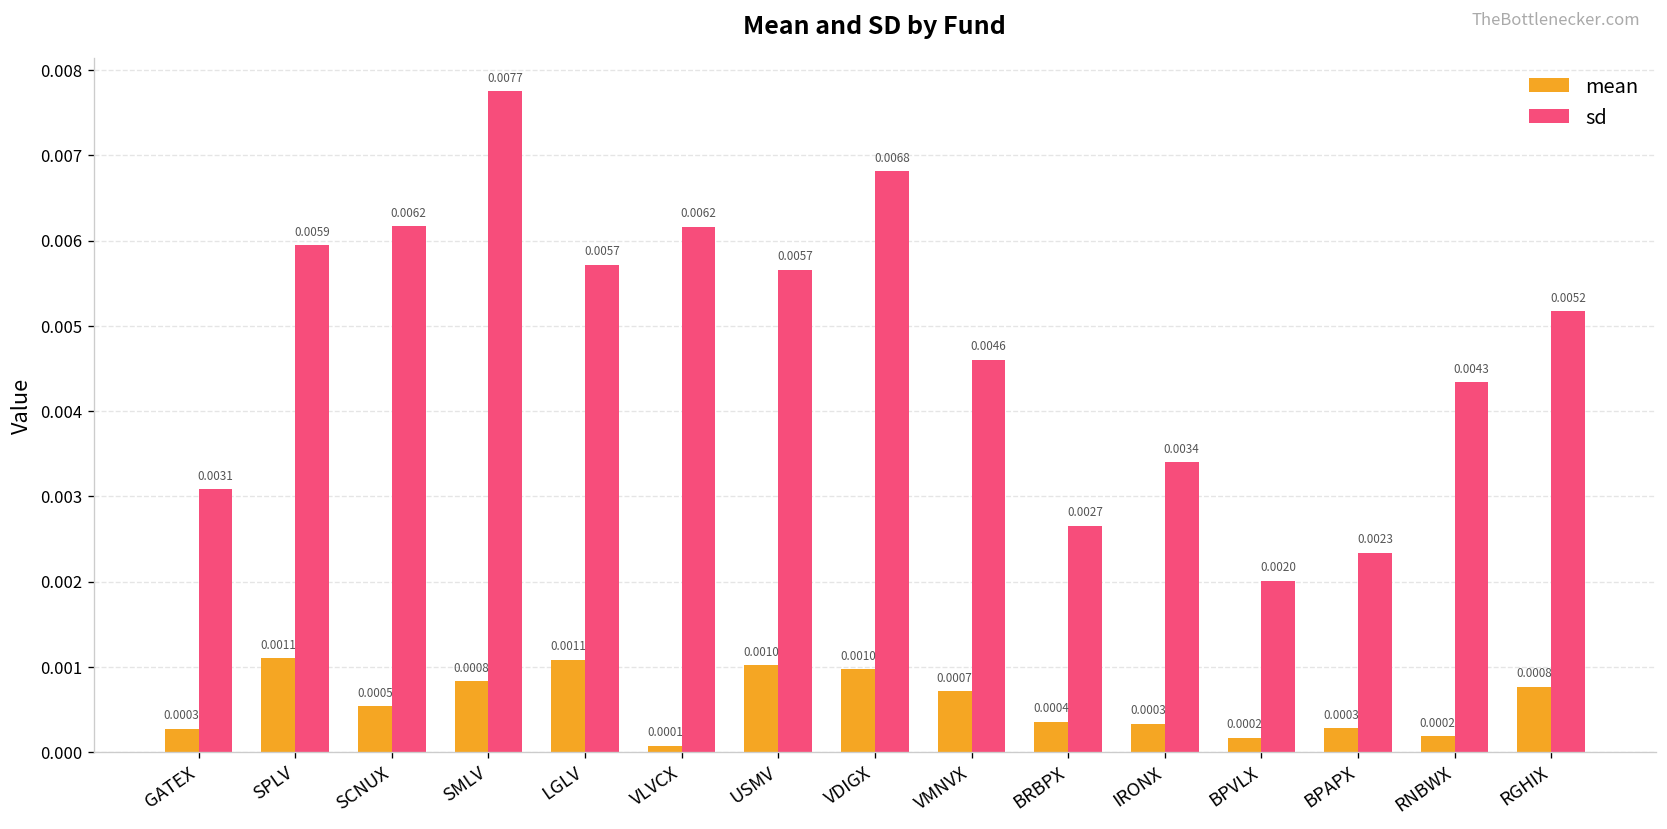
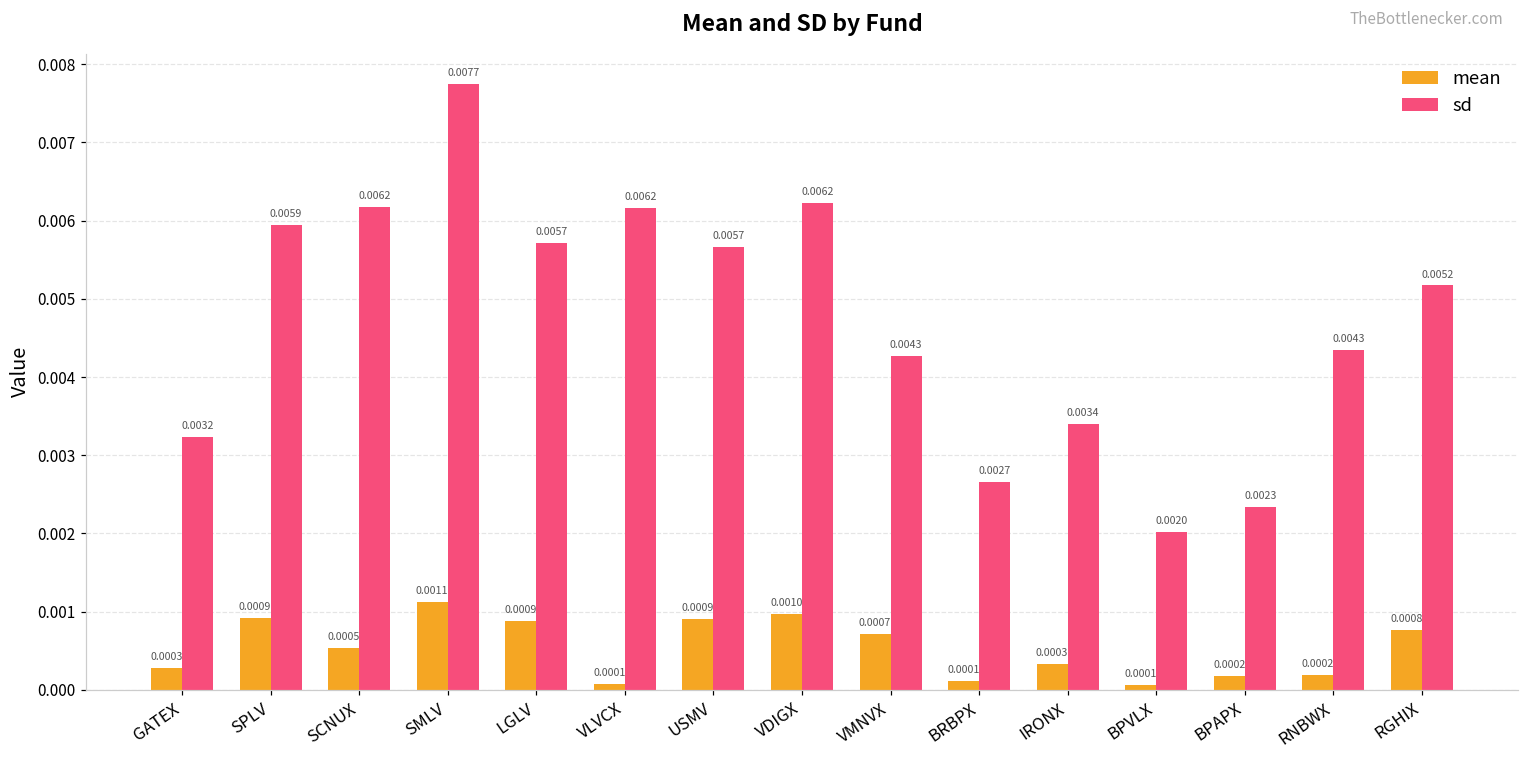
  {
    "mean": {
      "GATEX": 0.0003,
-     "SPLV": 0.0011,
+     "SPLV": 0.0009,
      "SCNUX": 0.0005,
-     "SMLV": 0.0008,
-     "LGLV": 0.0011,
+     "SMLV": 0.0011,
+     "LGLV": 0.0009,
      "VLVCX": 0.0001,
-     "USMV": 0.0010,
+     "USMV": 0.0009,
      "VDIGX": 0.0010,
      "VMNVX": 0.0007,
-     "BRBPX": 0.0004,
+     "BRBPX": 0.0001,
      "IRONX": 0.0003,
-     "BPVLX": 0.0002,
-     "BPAPX": 0.0003,
+     "BPVLX": 0.0001,
+     "BPAPX": 0.0002,
      "RNBWX": 0.0002,
      "RGHIX": 0.0008
    },
    "sd": {
-     "GATEX": 0.0031,
+     "GATEX": 0.0032,
      "SPLV": 0.0059,
      "SCNUX": 0.0062,
      "SMLV": 0.0077,
      "LGLV": 0.0057,
      "VLVCX": 0.0062,
      "USMV": 0.0057,
-     "VDIGX": 0.0068,
-     "VMNVX": 0.0046,
+     "VDIGX": 0.0062,
+     "VMNVX": 0.0043,
      "BRBPX": 0.0027,
      "IRONX": 0.0034,
      "BPVLX": 0.0020,
      "BPAPX": 0.0023,
      "RNBWX": 0.0043,
      "RGHIX": 0.0052
    }
  }
